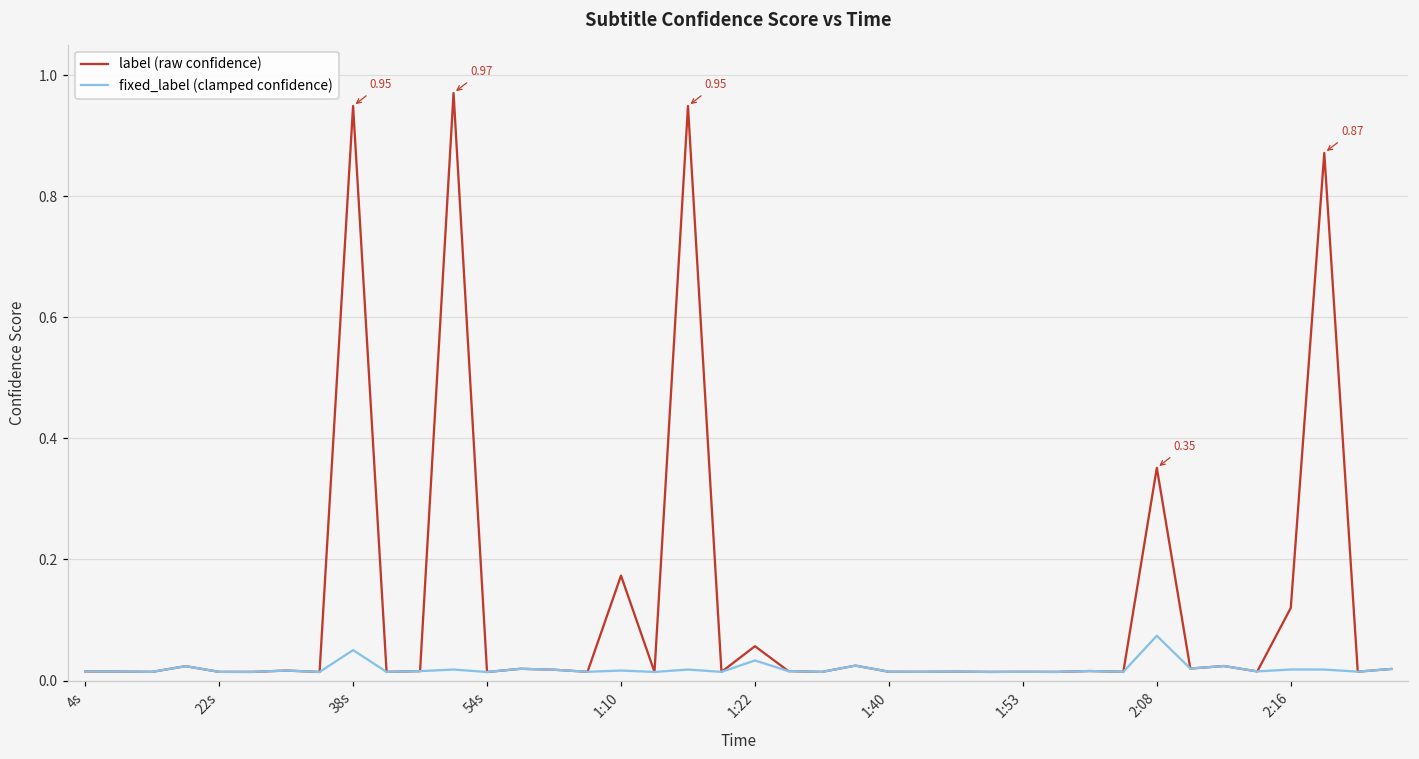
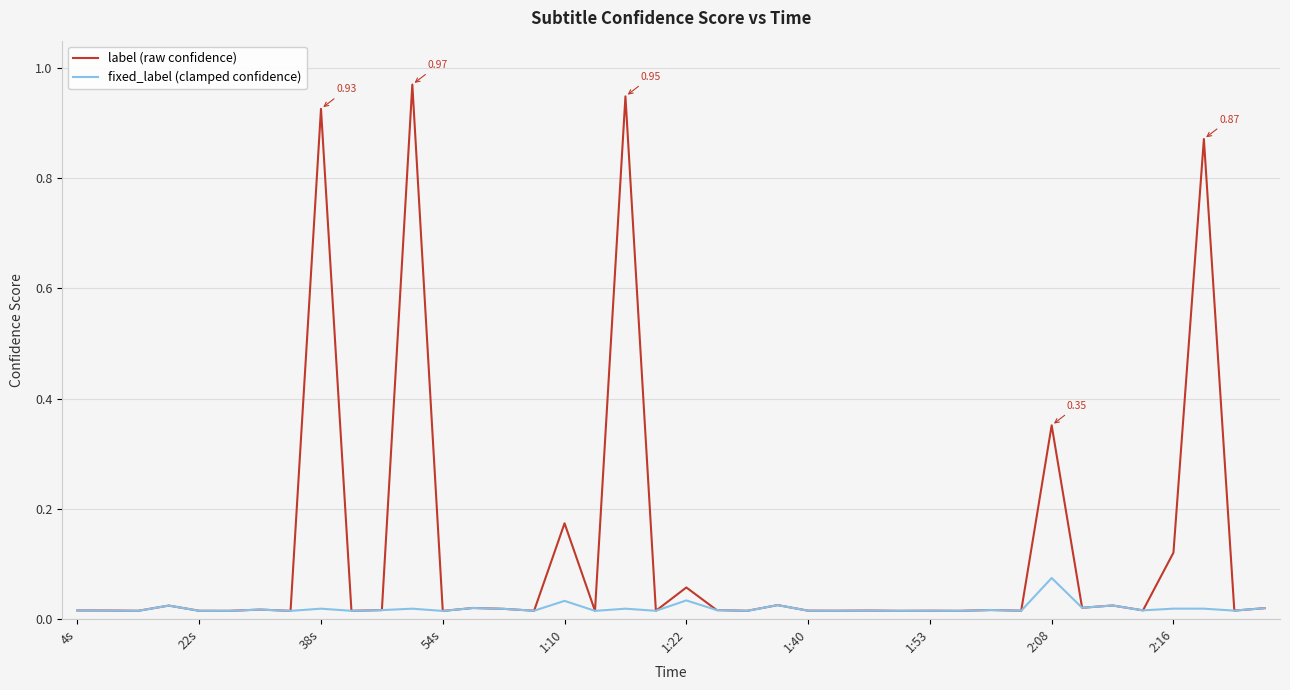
  {
    "label (raw confidence)": {
-     "38s": 0.95,
+     "38s": 0.93,
      "2:08": 0.35
    },
    "fixed_label (clamped confidence)": {
-     "38s": 0.05,
-     "1:10": 0.02,
+     "38s": 0.02,
+     "1:10": 0.03,
      "1:22": 0.03,
      "2:08": 0.07,
      "2:16": 0.02
    }
  }
